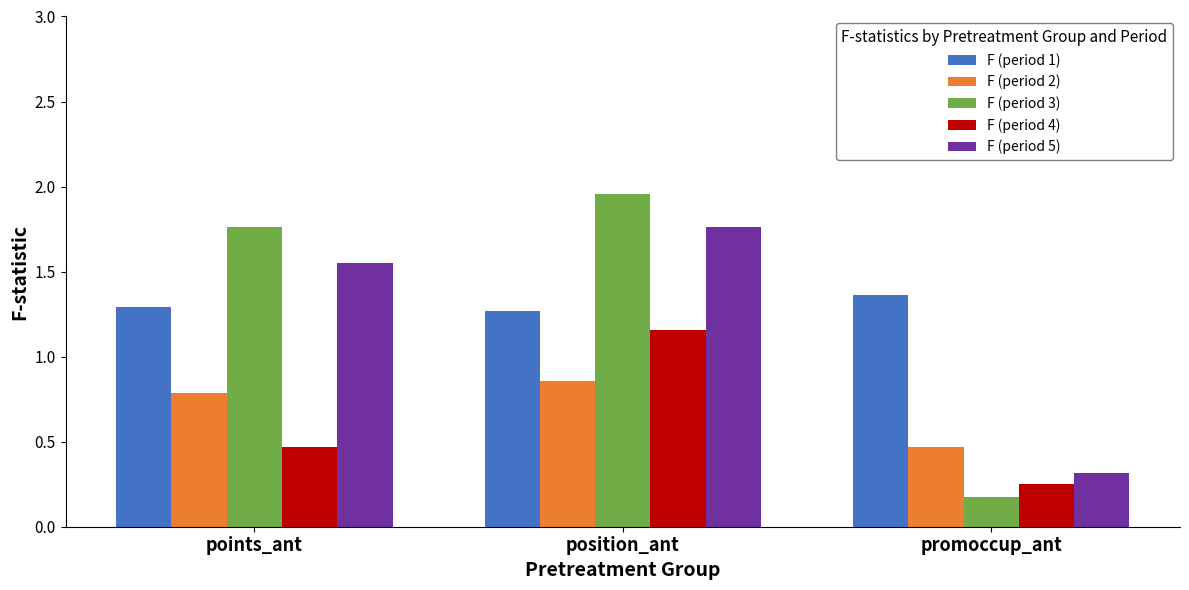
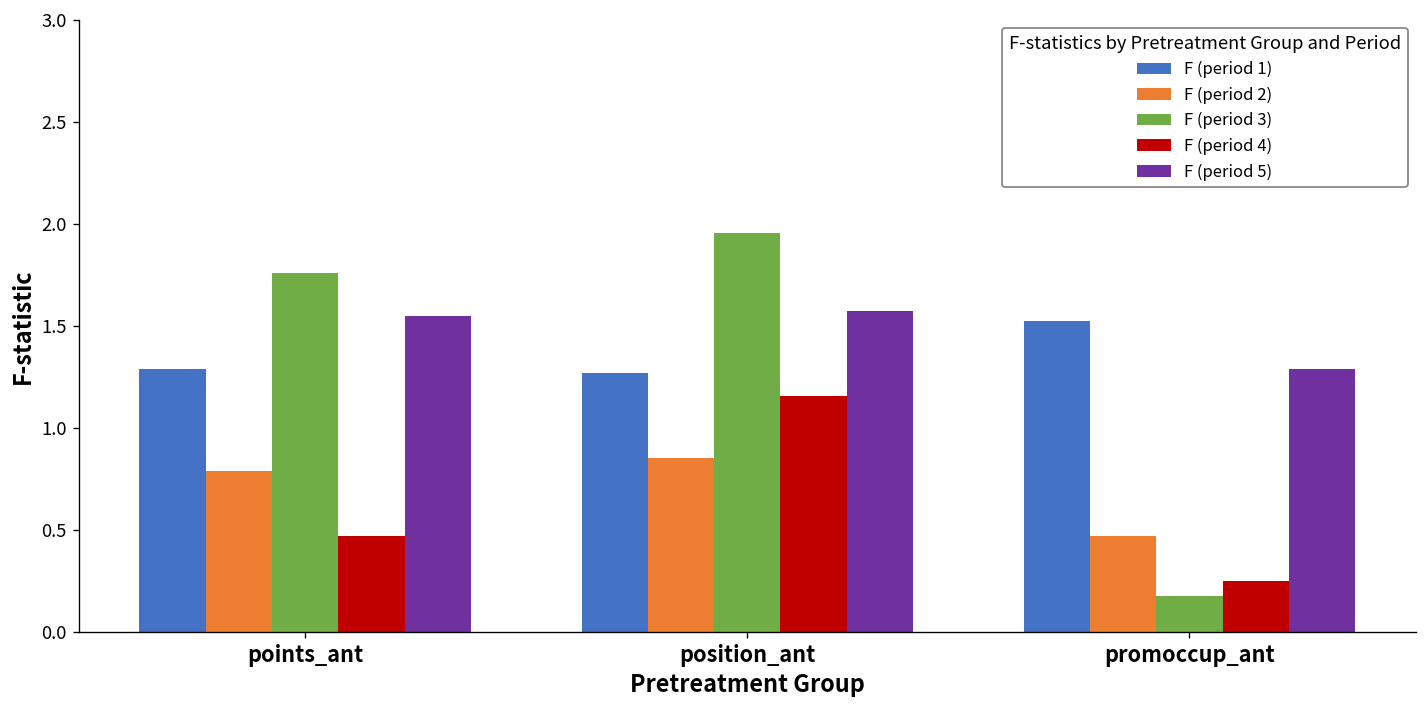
  {
    "F (period 1)": {
      "points_ant": 1.29,
      "position_ant": 1.27,
-     "promoccup_ant": 1.36
+     "promoccup_ant": 1.52
    },
    "F (period 2)": {
      "points_ant": 0.79,
      "position_ant": 0.86,
      "promoccup_ant": 0.47
    },
    "F (period 3)": {
      "points_ant": 1.76,
      "position_ant": 1.96,
      "promoccup_ant": 0.18
    },
    "F (period 4)": {
      "points_ant": 0.47,
      "position_ant": 1.16,
      "promoccup_ant": 0.25
    },
    "F (period 5)": {
      "points_ant": 1.55,
-     "position_ant": 1.76,
-     "promoccup_ant": 0.31
+     "position_ant": 1.58,
+     "promoccup_ant": 1.29
    }
  }
